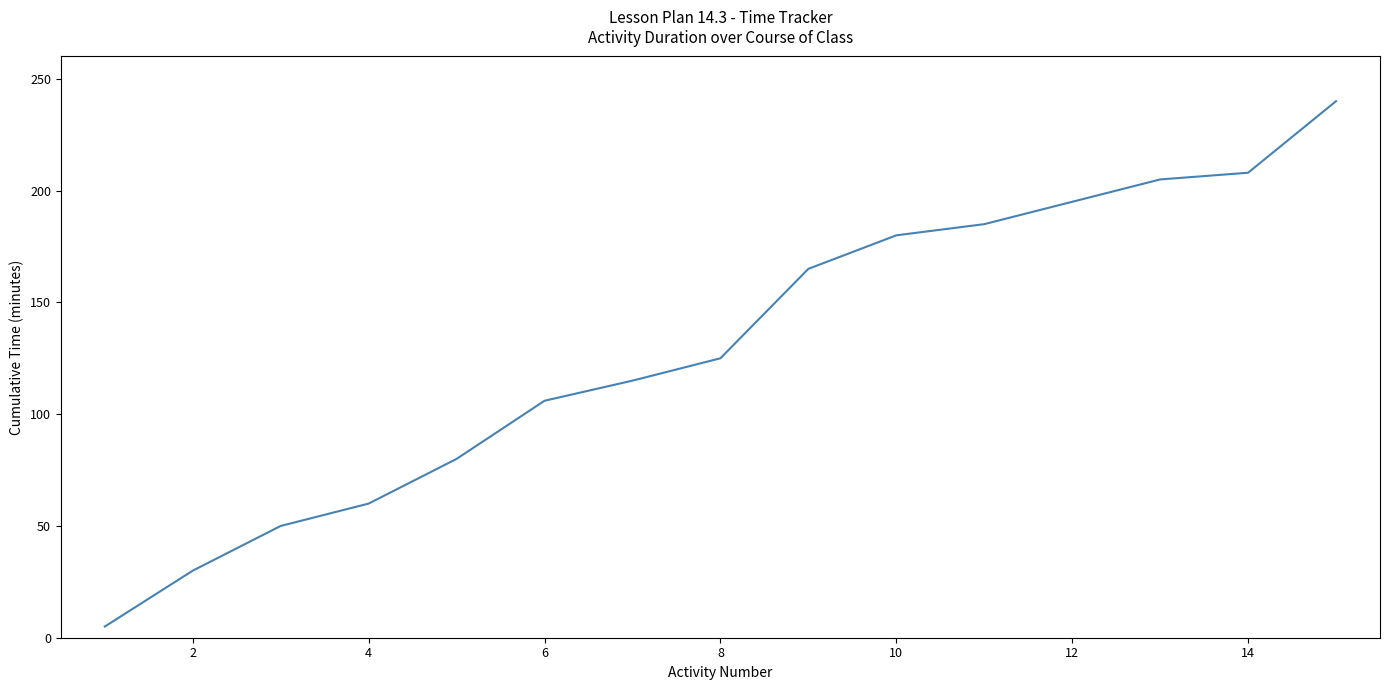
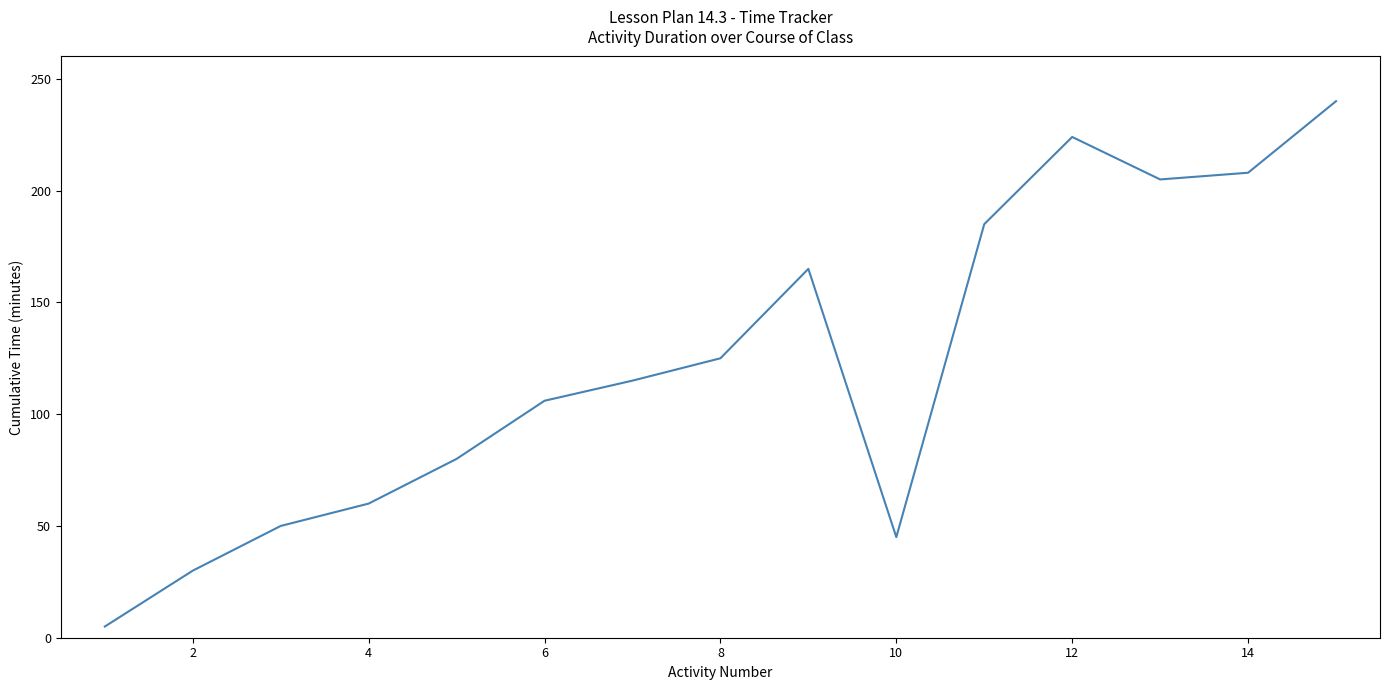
  {
    "2": 30,
    "4": 60,
    "6": 106,
    "8": 125,
-   "10": 180,
-   "12": 195,
+   "10": 45,
+   "12": 224,
    "14": 208
  }
